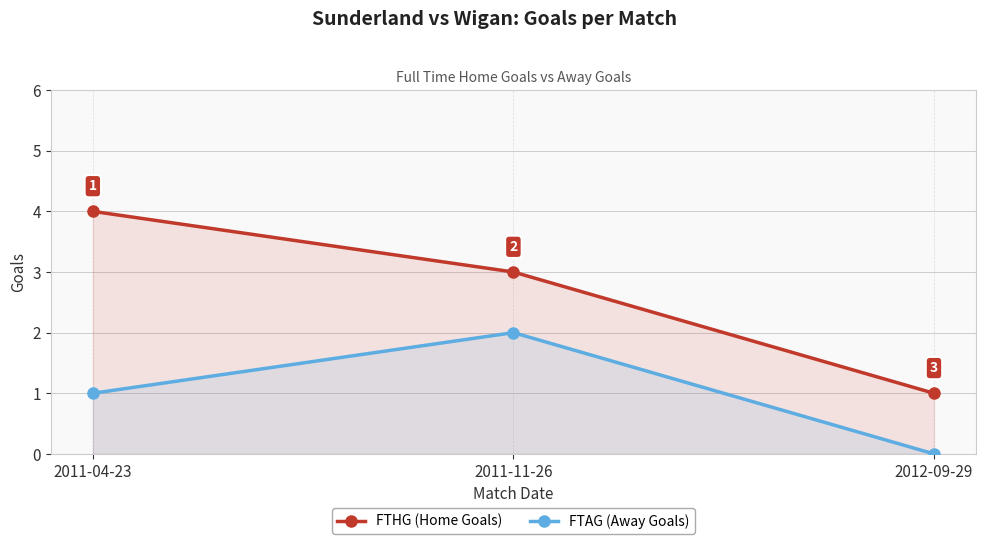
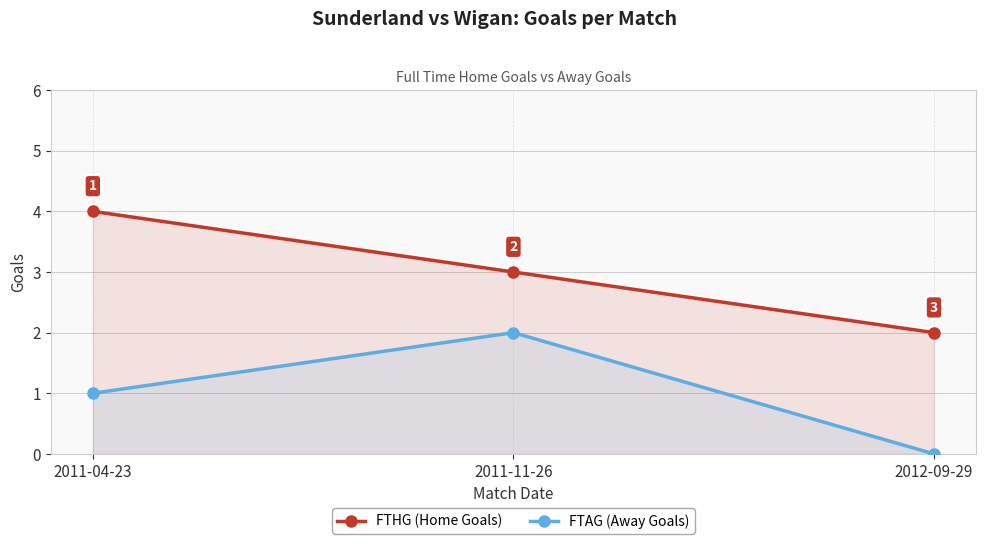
  {
    "FTHG (Home Goals)": {
-     "2012-09-29": 1
+     "2012-09-29": 2
    },
    "FTAG (Away Goals)": {
      "2011-04-23": 1,
      "2011-11-26": 2,
      "2012-09-29": 0
    }
  }
